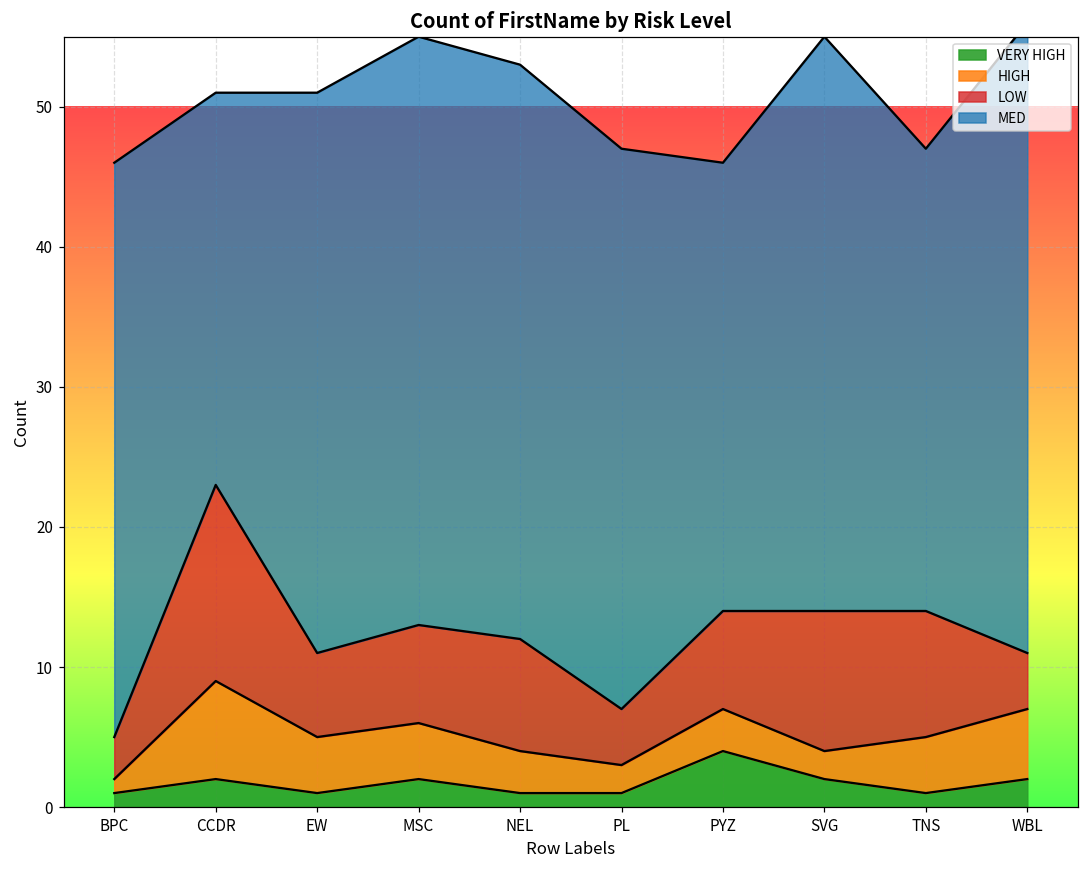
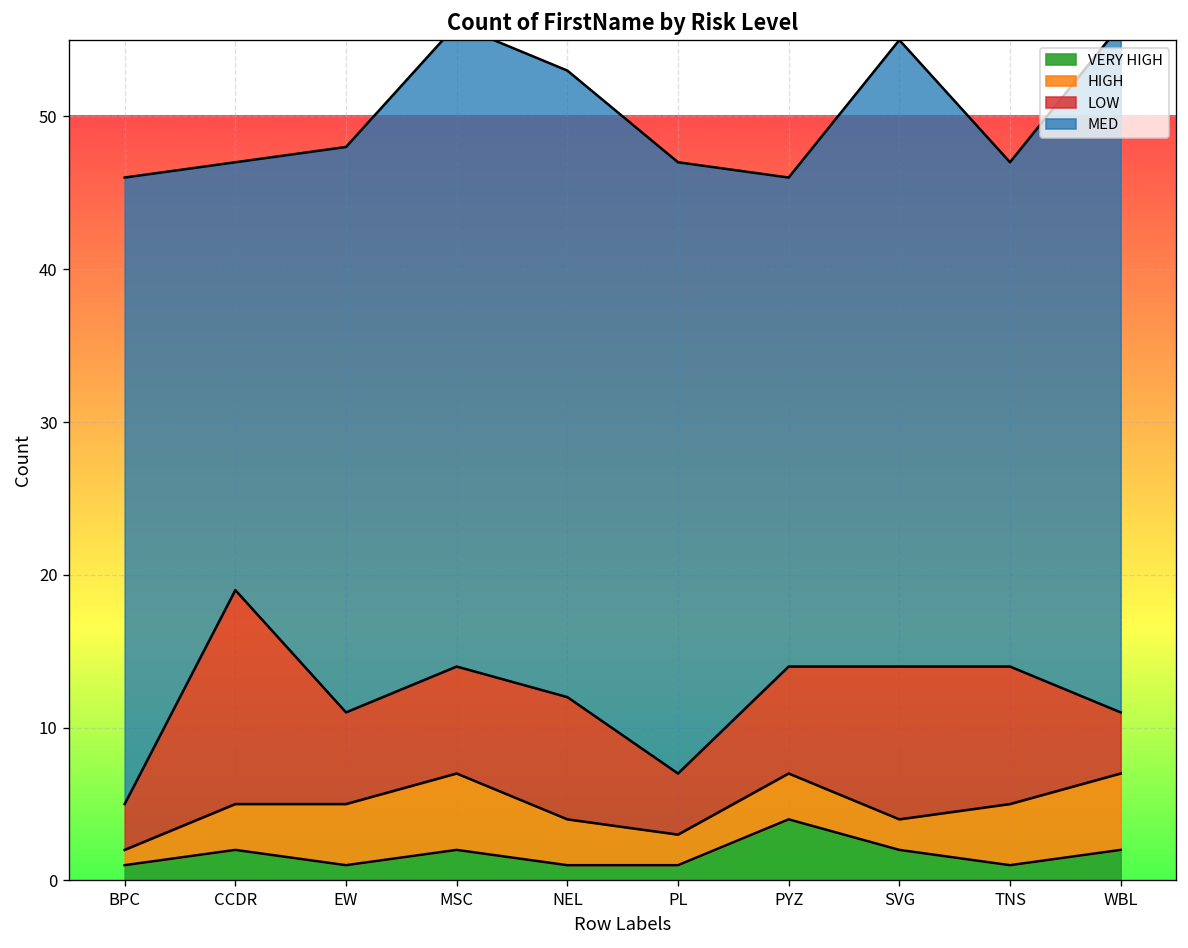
  {
    "VERY HIGH": {
      "BPC": 1,
      "CCDR": 2,
      "EW": 1,
      "MSC": 2,
      "NEL": 1,
      "PL": 1,
      "PYZ": 4,
      "SVG": 2,
      "TNS": 1,
      "WBL": 2
    },
    "HIGH": {
      "BPC": 2,
-     "CCDR": 7,
+     "CCDR": 3,
      "EW": 5,
-     "MSC": 4,
+     "MSC": 5,
      "NEL": 4,
      "PL": 3,
      "PYZ": 7,
      "SVG": 4,
      "TNS": 5,
      "WBL": 7
    },
    "LOW": {
      "BPC": 3,
      "CCDR": 14,
      "EW": 6,
      "MSC": 7,
      "NEL": 8,
      "PL": 4,
      "PYZ": 7,
      "SVG": 10,
      "TNS": 9,
      "WBL": 4
    },
    "MED": {
      "BPC": 41,
      "CCDR": 28,
-     "EW": 40,
+     "EW": 37,
      "NEL": 41,
      "PL": 40,
      "PYZ": 32,
      "SVG": 41,
      "TNS": 33
    }
  }
